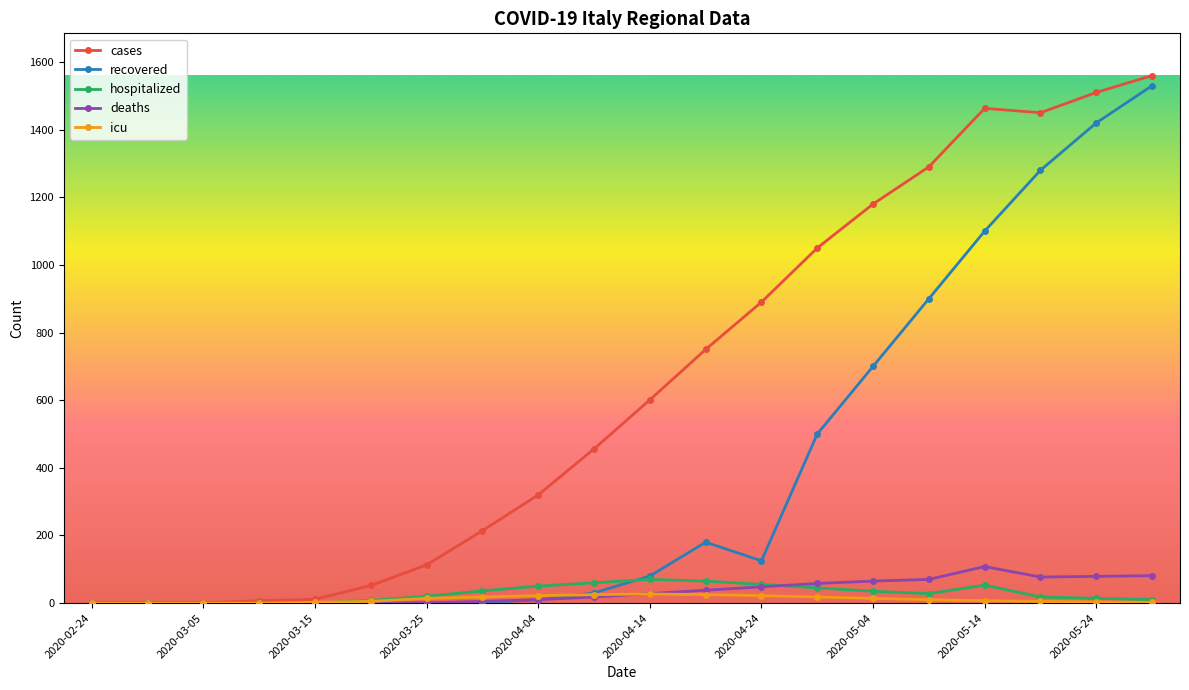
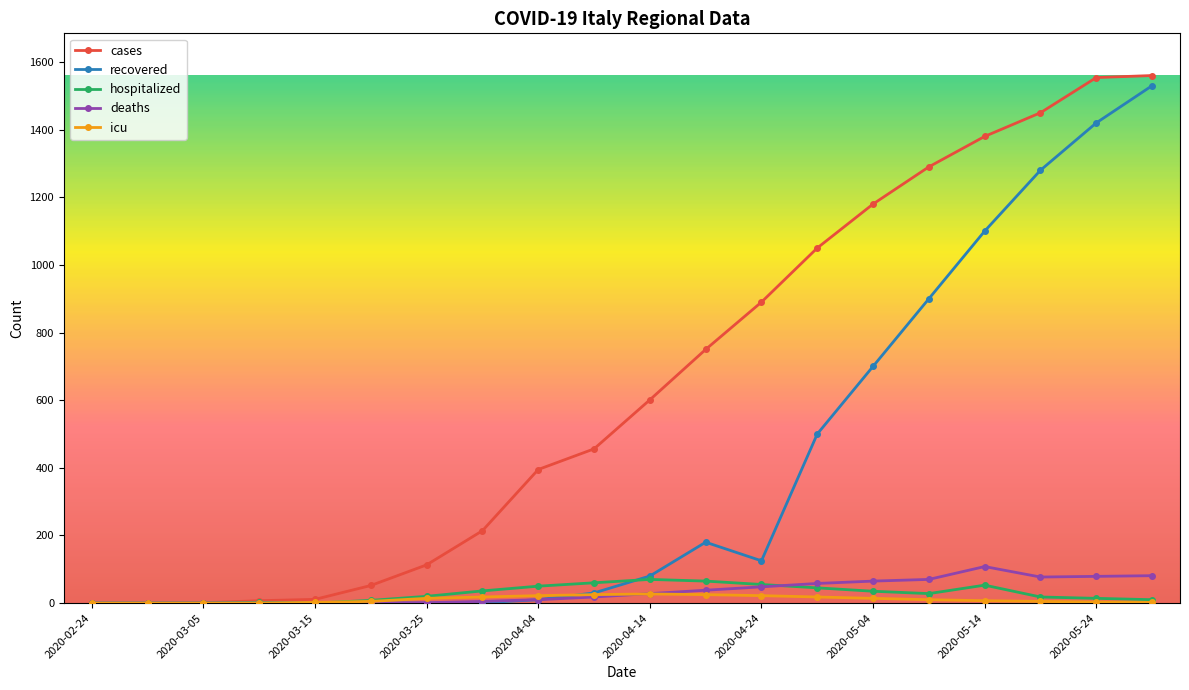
  {
    "cases": {
      "2020-03-15": 10,
      "2020-03-25": 110,
-     "2020-04-04": 320,
+     "2020-04-04": 400,
      "2020-04-14": 600,
      "2020-04-24": 890,
      "2020-05-04": 1180,
-     "2020-05-14": 1460,
-     "2020-05-24": 1510
+     "2020-05-14": 1380,
+     "2020-05-24": 1550
    },
    "recovered": {
      "2020-04-14": 80,
      "2020-04-24": 130,
      "2020-05-04": 700,
      "2020-05-14": 1100,
      "2020-05-24": 1420
    },
    "hospitalized": {
      "2020-04-04": 50,
      "2020-04-14": 70,
      "2020-05-04": 40,
      "2020-05-14": 50,
      "2020-05-24": 10
    },
    "deaths": {
      "2020-05-04": 70,
      "2020-05-14": 110,
      "2020-05-24": 80
    },
    "icu": {
      "2020-04-04": 20,
      "2020-04-24": 20,
      "2020-05-04": 10,
      "2020-05-14": 10,
      "2020-05-24": 0
    }
  }
